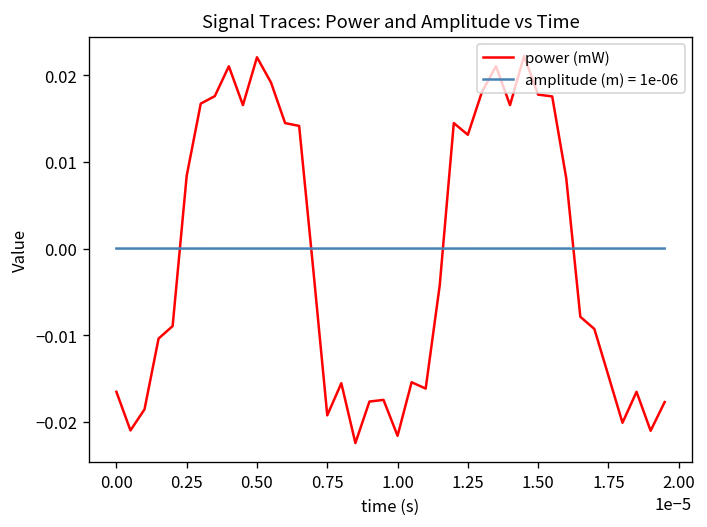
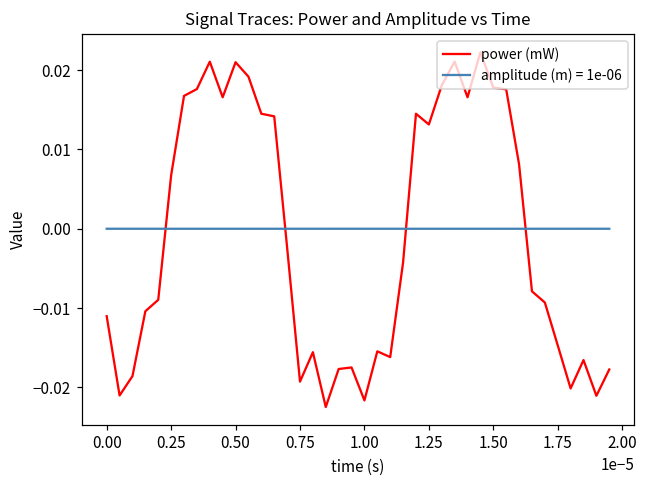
  {
    "power (mW)": {
-     "0.00": -0.017,
-     "0.25": 0.008,
-     "0.50": 0.022,
+     "0.00": -0.011,
+     "0.25": 0.007,
+     "0.50": 0.021,
      "0.75": -0.019,
      "1.00": -0.022,
      "1.25": 0.013,
      "1.75": -0.015
    },
    "amplitude (m) = 1e-06": {
      "0.00": 0.000,
      "0.25": 0.000,
      "0.50": 0.000,
      "0.75": 0.000,
      "1.00": 0.000,
      "1.25": 0.000,
      "1.50": 0.000,
      "1.75": 0.000
    }
  }
